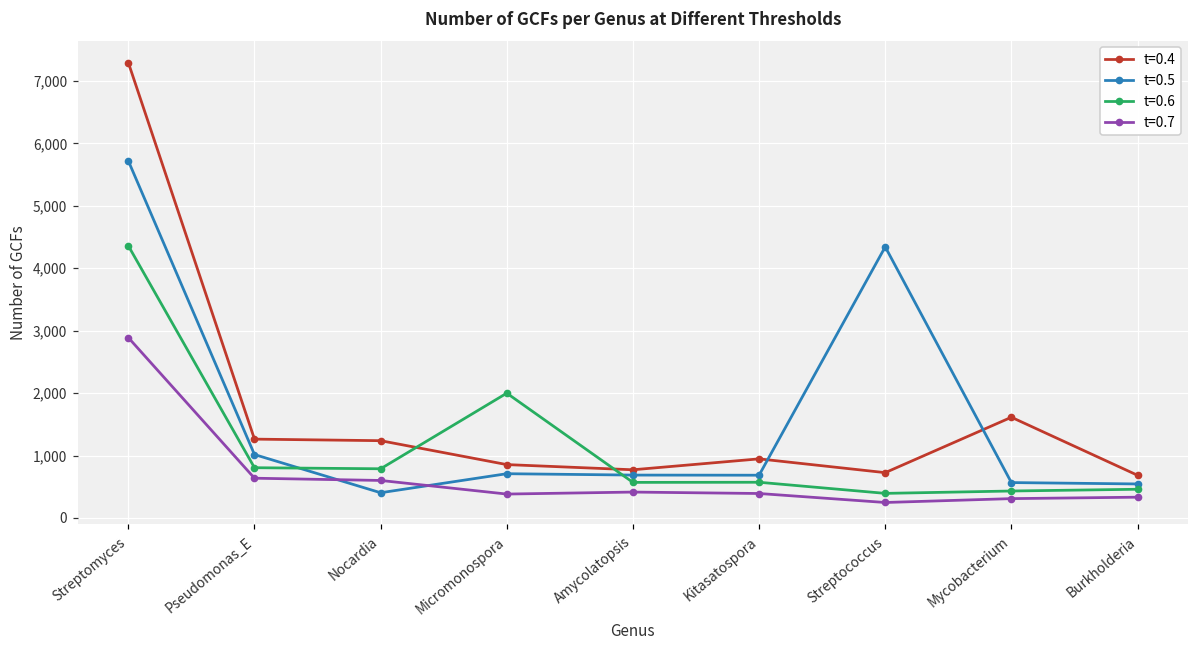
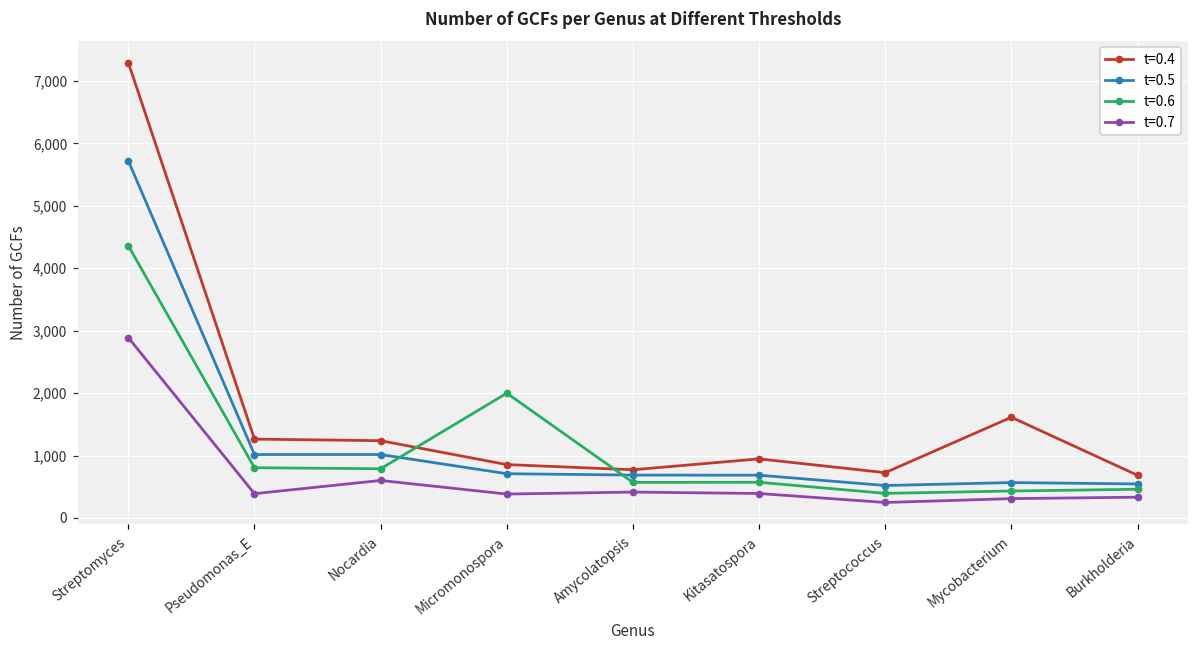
  {
    "t=0.4": {
      "Streptomyces": "7,300",
      "Pseudomonas_E": "1,300",
      "Nocardia": "1,200",
      "Micromonospora": "900",
      "Amycolatopsis": "800",
      "Kitasatospora": "900",
      "Streptococcus": "700",
      "Mycobacterium": "1,600",
      "Burkholderia": "700"
    },
    "t=0.5": {
      "Streptomyces": "5,700",
      "Pseudomonas_E": "1,000",
-     "Nocardia": "400",
+     "Nocardia": "1,000",
      "Micromonospora": "700",
      "Amycolatopsis": "700",
      "Kitasatospora": "700",
-     "Streptococcus": "4,300",
+     "Streptococcus": "500",
      "Mycobacterium": "600",
      "Burkholderia": "500"
    },
    "t=0.6": {
      "Streptomyces": "4,400",
      "Pseudomonas_E": "800",
      "Nocardia": "800",
      "Micromonospora": "2,000",
      "Amycolatopsis": "600",
      "Kitasatospora": "600",
      "Streptococcus": "400",
      "Mycobacterium": "400",
      "Burkholderia": "500"
    },
    "t=0.7": {
      "Streptomyces": "2,900",
-     "Pseudomonas_E": "600",
+     "Pseudomonas_E": "400",
      "Nocardia": "600",
      "Micromonospora": "400",
      "Amycolatopsis": "400",
      "Kitasatospora": "400",
      "Streptococcus": "200",
      "Mycobacterium": "300",
      "Burkholderia": "300"
    }
  }
